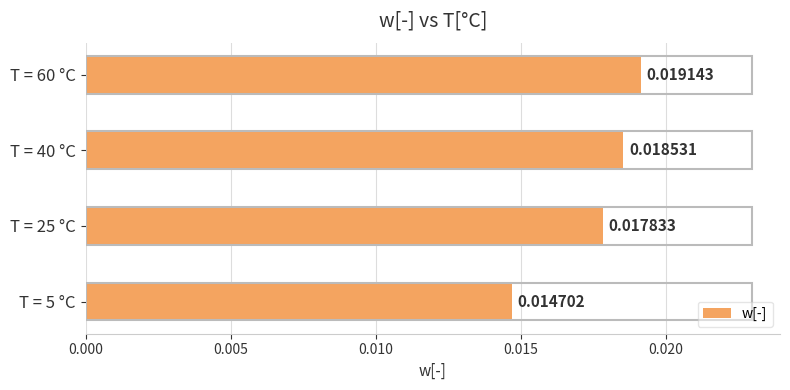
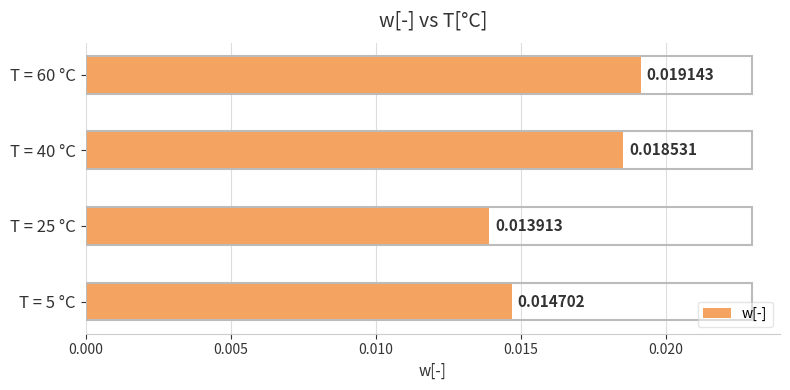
  {
    "T = 60 °C": 0.019143,
    "T = 40 °C": 0.018531,
-   "T = 25 °C": 0.017833,
+   "T = 25 °C": 0.013913,
    "T = 5 °C": 0.014702
  }
